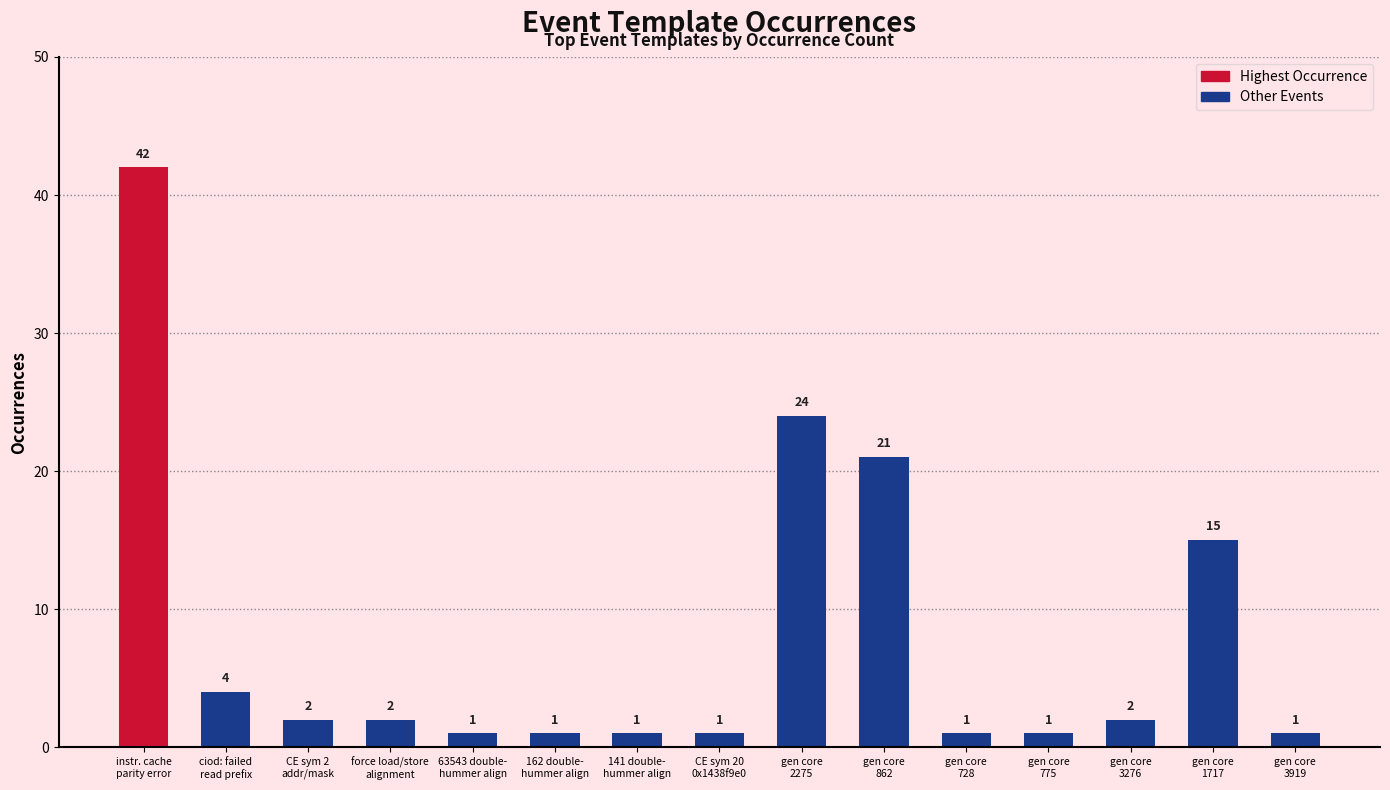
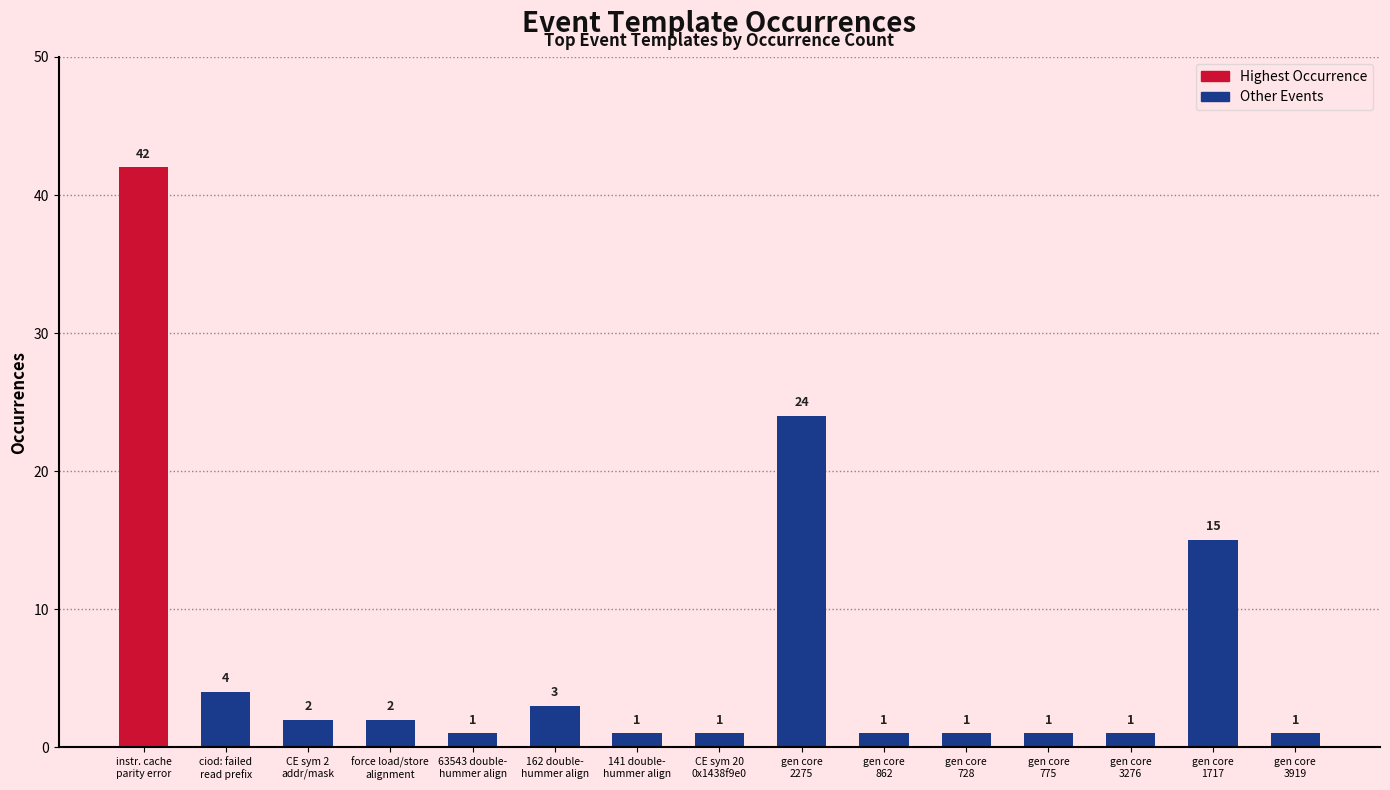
  {
    "instr. cache parity error": 42,
    "ciod: failed read prefix": 4,
    "CE sym 2 addr/mask": 2,
    "force load/store alignment": 2,
    "63543 double- hummer align": 1,
-   "162 double- hummer align": 1,
+   "162 double- hummer align": 3,
    "141 double- hummer align": 1,
    "CE sym 20 0x1438f9e0": 1,
    "gen core 2275": 24,
-   "gen core 862": 21,
+   "gen core 862": 1,
    "gen core 728": 1,
    "gen core 775": 1,
-   "gen core 3276": 2,
+   "gen core 3276": 1,
    "gen core 1717": 15,
    "gen core 3919": 1
  }
